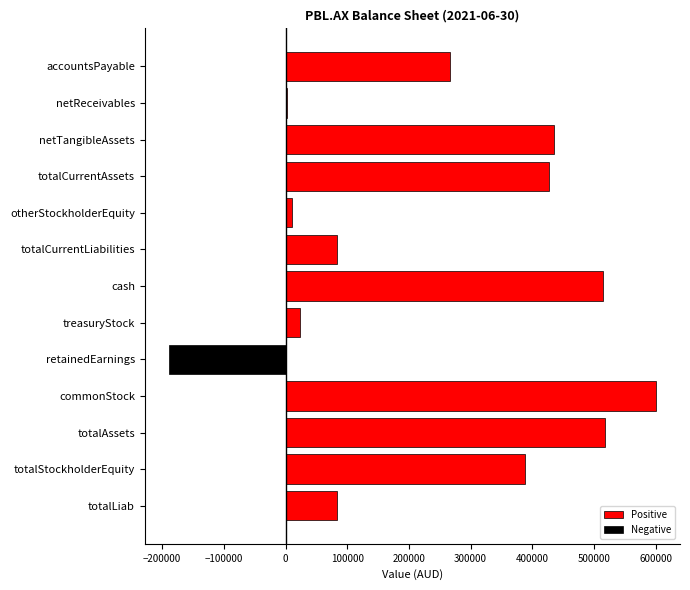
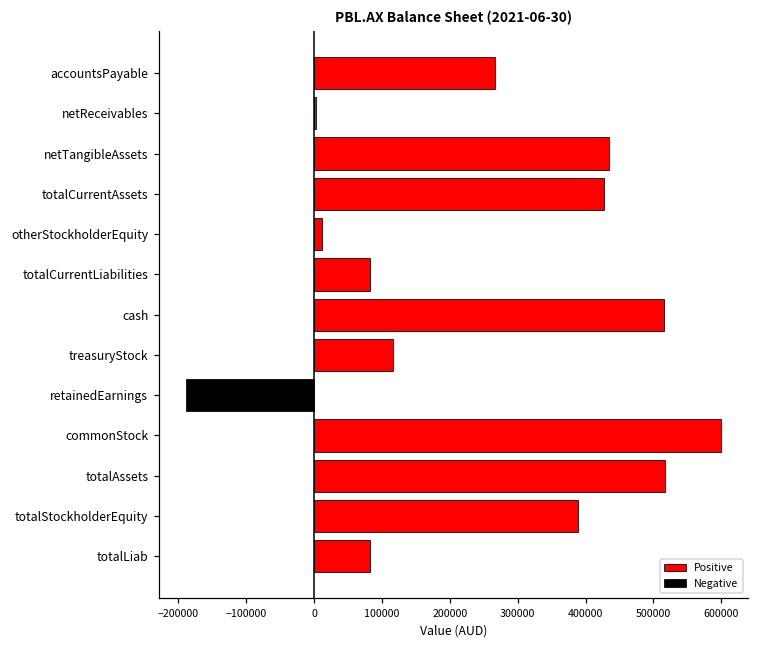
  {
    "Positive": {
      "accountsPayable": 270000,
      "netTangibleAssets": 430000,
      "totalCurrentAssets": 430000,
      "otherStockholderEquity": 10000,
      "totalCurrentLiabilities": 80000,
      "cash": 520000,
-     "treasuryStock": 20000,
+     "treasuryStock": 120000,
      "retainedEarnings": 0,
      "commonStock": 600000,
      "totalAssets": 520000,
      "totalStockholderEquity": 390000,
      "totalLiab": 80000
    },
    "Negative": {
      "accountsPayable": 0,
      "netReceivables": 0,
      "netTangibleAssets": 0,
      "totalCurrentAssets": 0,
      "otherStockholderEquity": 0,
      "totalCurrentLiabilities": 0,
      "cash": 0,
      "treasuryStock": 0,
      "retainedEarnings": -190000,
      "commonStock": 0,
      "totalAssets": 0,
      "totalStockholderEquity": 0,
      "totalLiab": 0
    }
  }
